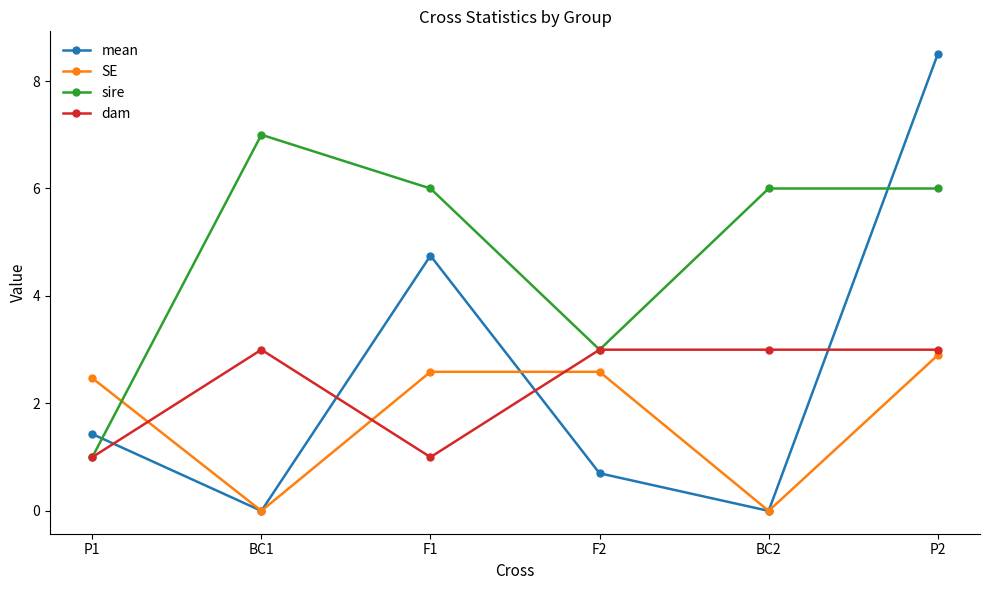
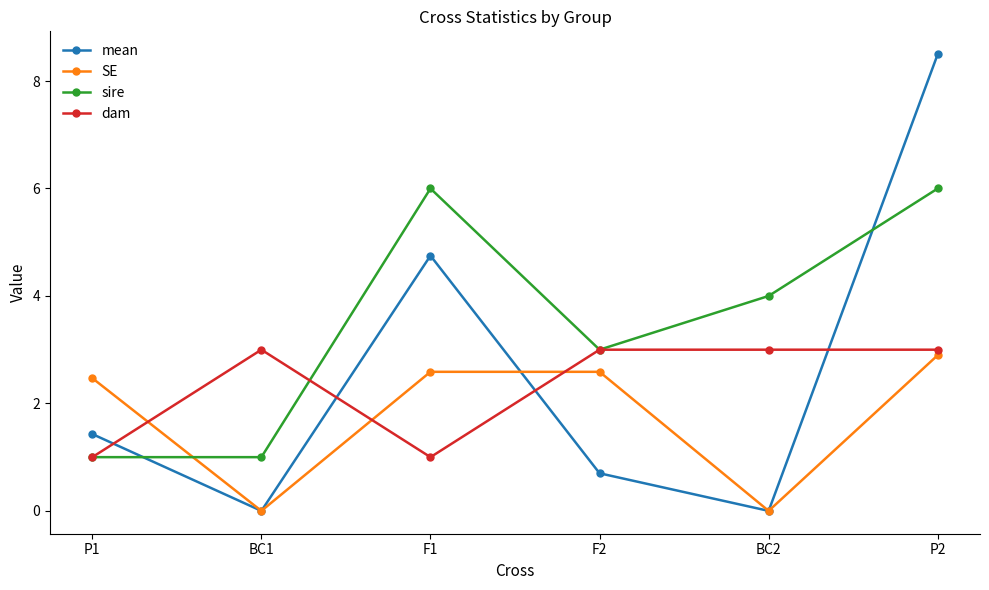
  {
    "mean": {
      "P1": 1.4,
      "F1": 4.8,
      "F2": 0.7,
      "P2": 8.5
    },
    "SE": {
      "P1": 2.5,
      "F1": 2.6,
      "F2": 2.6,
      "P2": 2.9
    },
    "sire": {
-     "BC1": 7,
+     "BC1": 1,
      "F1": 6,
-     "BC2": 6,
+     "BC2": 4,
      "P2": 6
    },
    "dam": {
      "BC1": 3,
      "F1": 1,
      "BC2": 3,
      "P2": 3
    }
  }
